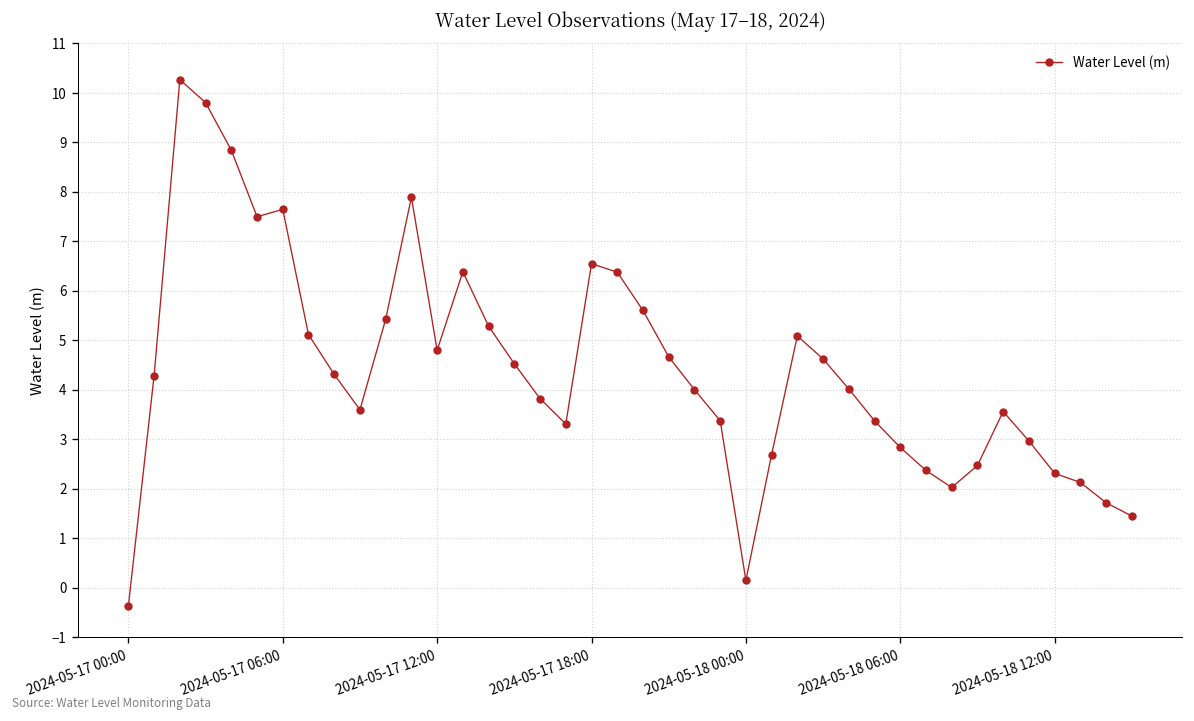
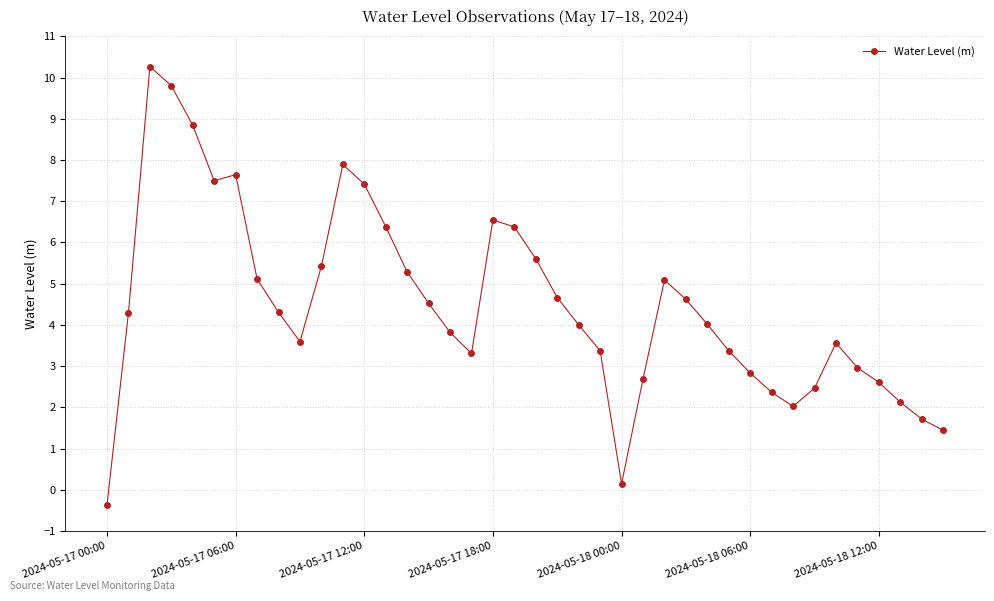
  {
    "2024-05-17 00:00": -0.4,
    "2024-05-17 06:00": 7.6,
-   "2024-05-17 12:00": 4.8,
+   "2024-05-17 12:00": 7.4,
    "2024-05-17 18:00": 6.5,
    "2024-05-18 00:00": 0.1,
    "2024-05-18 06:00": 2.8,
-   "2024-05-18 12:00": 2.3
+   "2024-05-18 12:00": 2.6
  }
